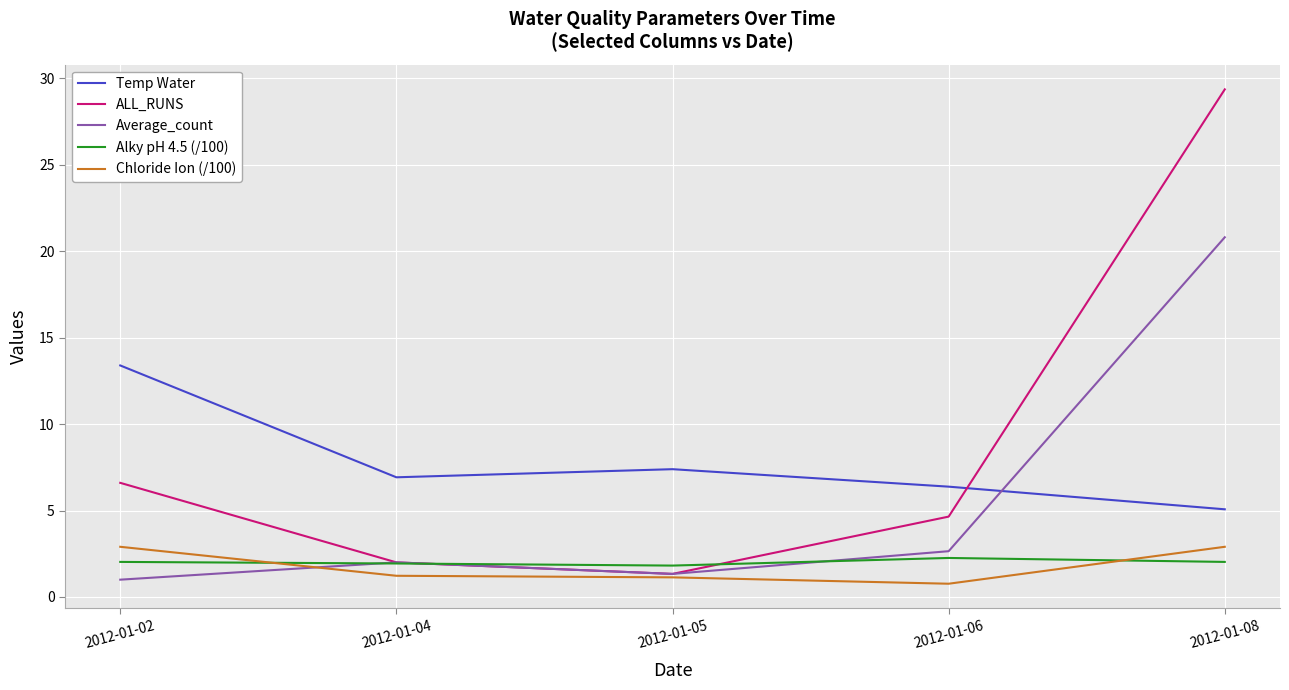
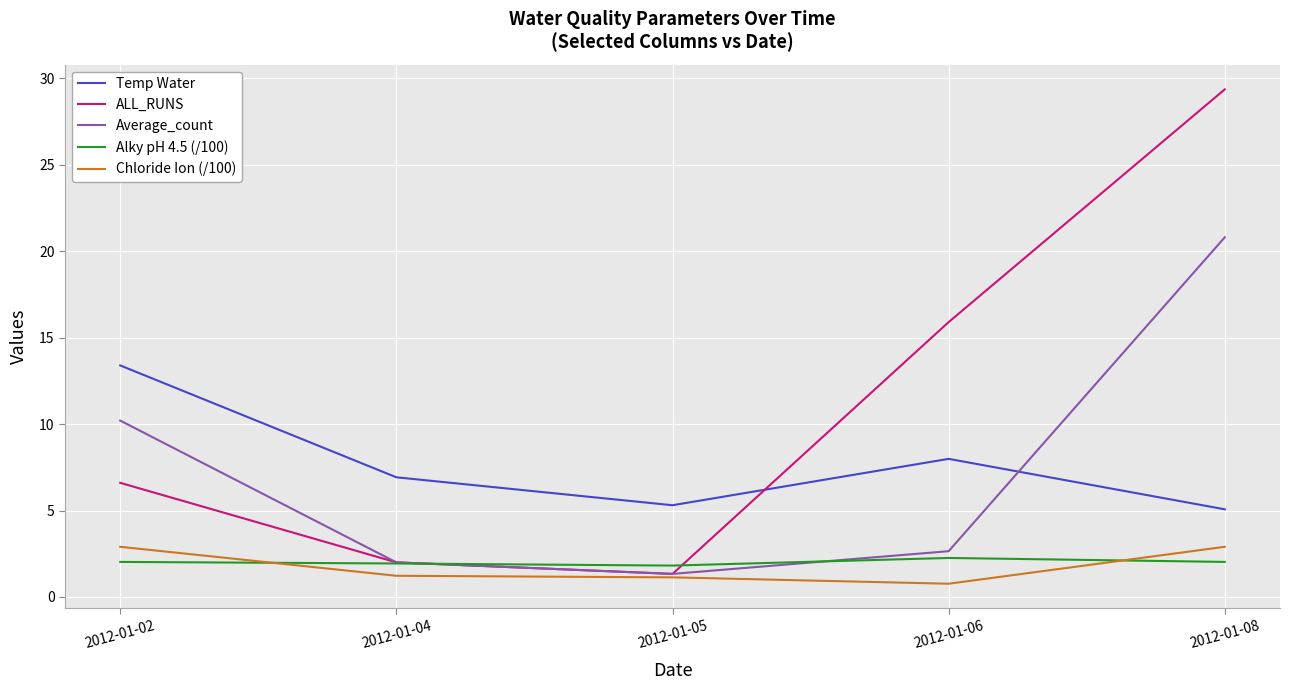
  {
    "Temp Water": {
      "2012-01-02": 13.4,
      "2012-01-04": 6.9,
-     "2012-01-05": 7.4,
-     "2012-01-06": 6.4,
+     "2012-01-05": 5.3,
+     "2012-01-06": 8.0,
      "2012-01-08": 5.1
    },
    "ALL_RUNS": {
      "2012-01-02": 6.6,
-     "2012-01-06": 4.6,
+     "2012-01-06": 15.9,
      "2012-01-08": 29.4
    },
    "Average_count": {
-     "2012-01-02": 1.0,
+     "2012-01-02": 10.2,
      "2012-01-06": 2.6,
      "2012-01-08": 20.8
    },
    "Alky pH 4.5 (/100)": {
      "2012-01-02": 2.0,
      "2012-01-05": 1.8,
      "2012-01-06": 2.3,
      "2012-01-08": 2.0
    },
    "Chloride Ion (/100)": {
      "2012-01-02": 2.9,
      "2012-01-04": 1.2,
      "2012-01-05": 1.1,
      "2012-01-06": 0.8,
      "2012-01-08": 2.9
    }
  }
